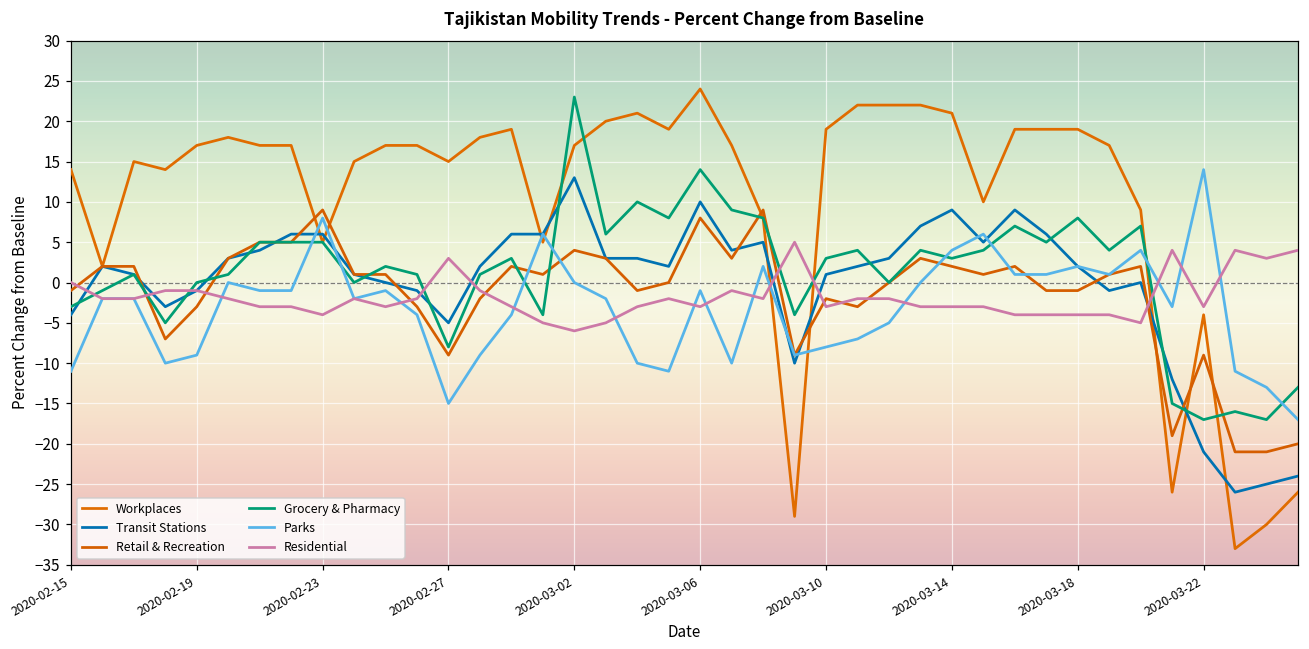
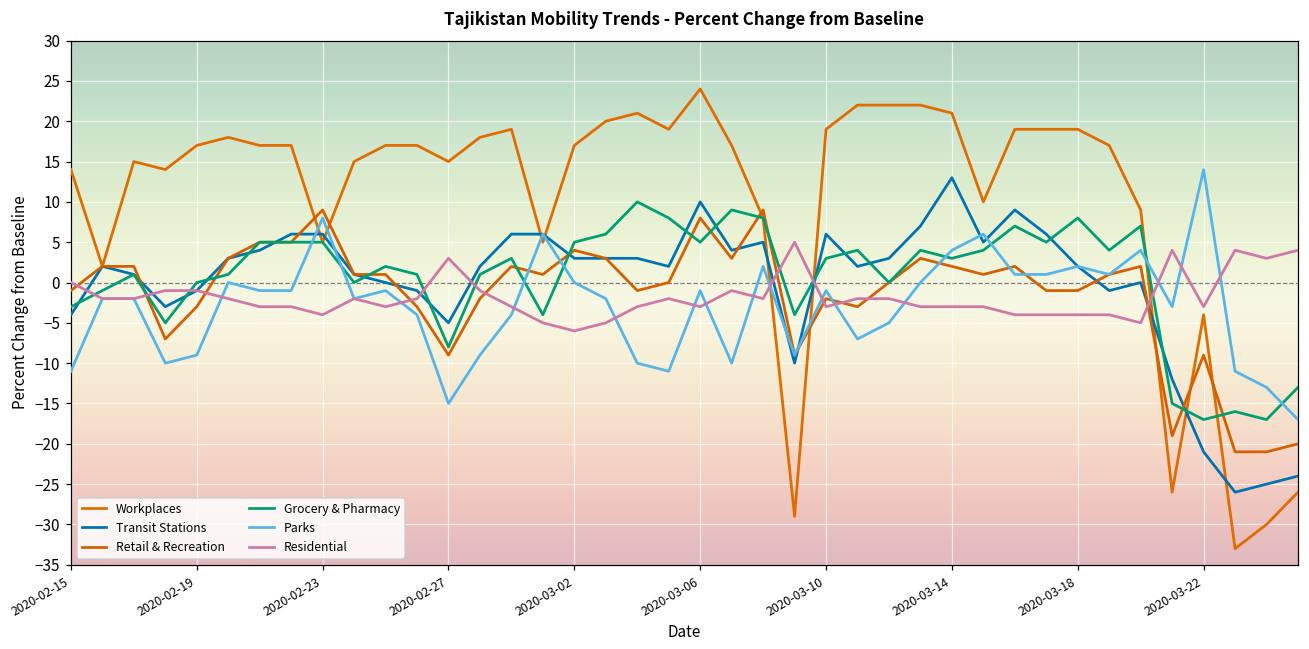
  {
    "Transit Stations": {
      "2020-02-15": -4,
      "2020-02-23": 6,
      "2020-02-27": -5,
-     "2020-03-02": 13,
+     "2020-03-02": 3,
      "2020-03-06": 10,
-     "2020-03-10": 1,
-     "2020-03-14": 9,
+     "2020-03-10": 6,
+     "2020-03-14": 13,
      "2020-03-22": -21
    },
    "Grocery & Pharmacy": {
      "2020-02-15": -3,
      "2020-02-19": 0,
      "2020-02-27": -8,
-     "2020-03-02": 23,
-     "2020-03-06": 14,
+     "2020-03-02": 5,
+     "2020-03-06": 5,
      "2020-03-10": 3,
      "2020-03-14": 3,
      "2020-03-18": 8,
      "2020-03-22": -17
    },
    "Parks": {
      "2020-02-15": -11,
      "2020-02-19": -9,
      "2020-02-23": 8,
      "2020-02-27": -15,
      "2020-03-02": 0,
      "2020-03-06": -1,
-     "2020-03-10": -8,
+     "2020-03-10": -1,
      "2020-03-14": 4,
      "2020-03-22": 14
    },
    "Residential": {
      "2020-02-15": 0,
      "2020-02-23": -4,
      "2020-02-27": 3,
      "2020-03-02": -6,
      "2020-03-06": -3,
      "2020-03-10": -3,
      "2020-03-14": -3,
      "2020-03-18": -4,
      "2020-03-22": -3
    }
  }
